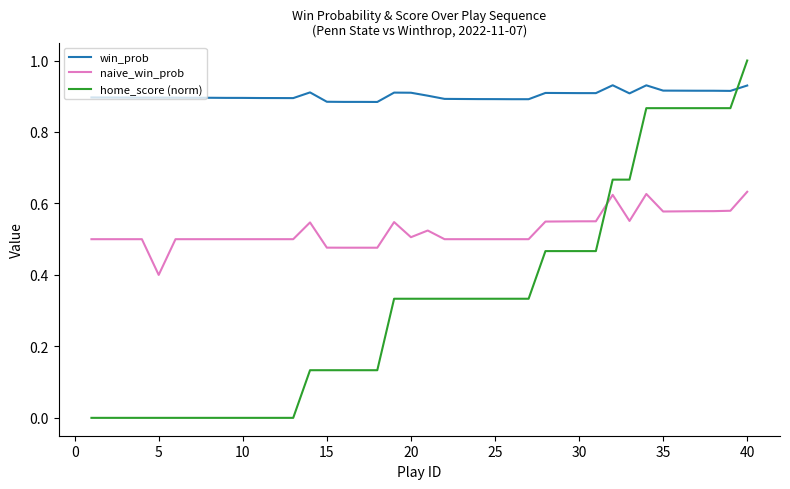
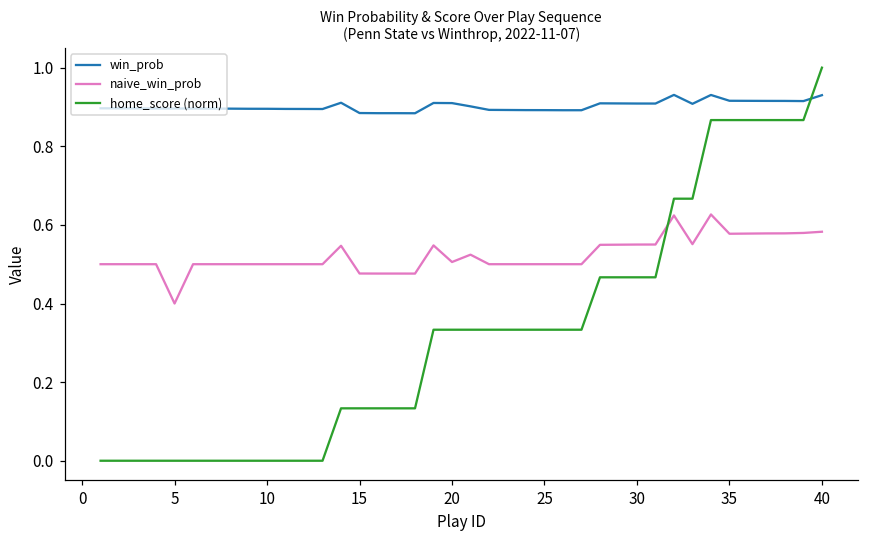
  {
    "win_prob": {
      "10": 0.90,
      "15": 0.88,
      "20": 0.91,
      "25": 0.89,
      "30": 0.91,
      "35": 0.92,
      "40": 0.93
    },
    "naive_win_prob": {
      "5": 0.40,
      "10": 0.50,
      "15": 0.48,
      "20": 0.51,
      "25": 0.50,
      "30": 0.55,
      "35": 0.58,
-     "40": 0.63
+     "40": 0.58
    },
    "home_score (norm)": {
      "5": 0.00,
      "10": 0.00,
      "15": 0.13,
      "20": 0.33,
      "25": 0.33,
      "30": 0.47,
      "35": 0.87,
      "40": 1.00
    }
  }
